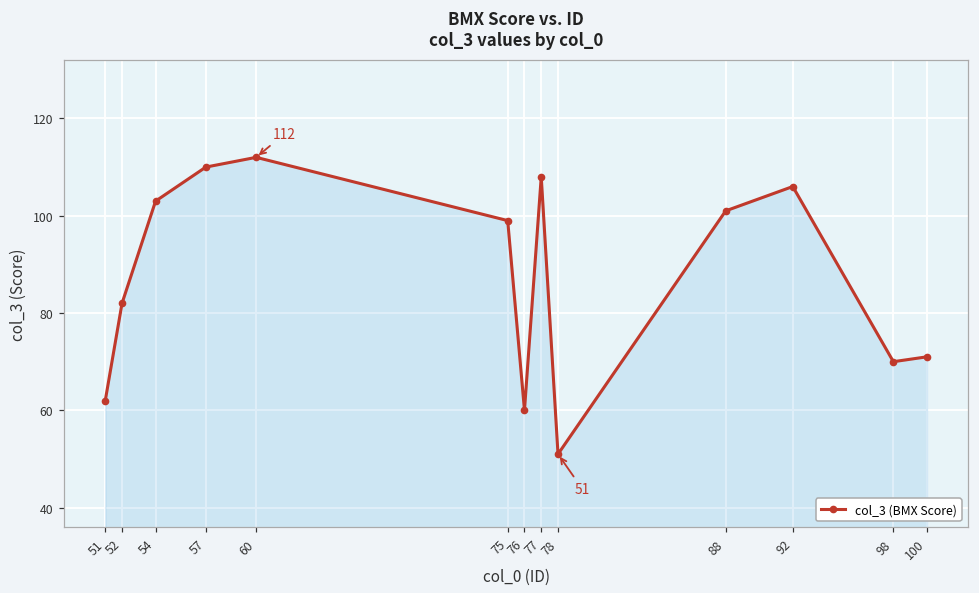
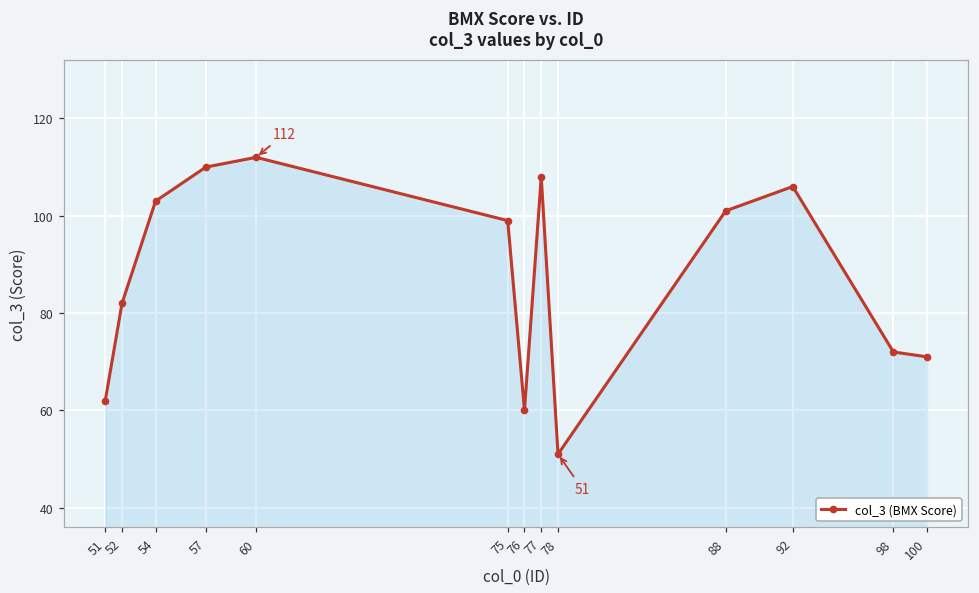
  {
    "51": 62,
    "52": 82,
    "54": 103,
    "57": 110,
    "75": 99,
    "76": 60,
    "77": 108,
    "88": 101,
    "92": 106,
-   "98": 70,
+   "98": 72,
    "100": 71
  }
